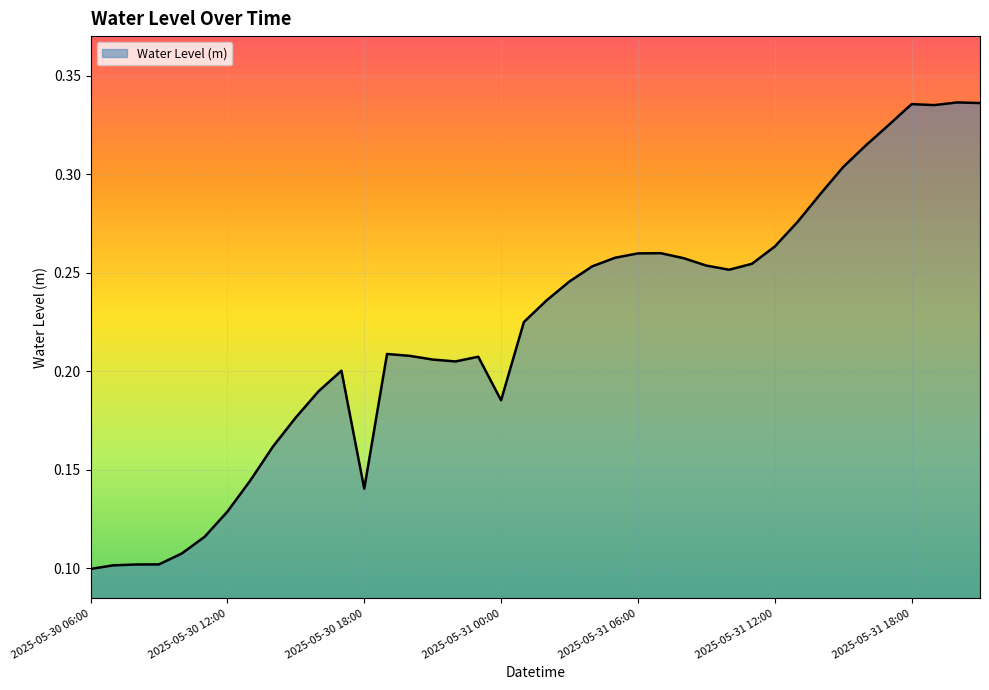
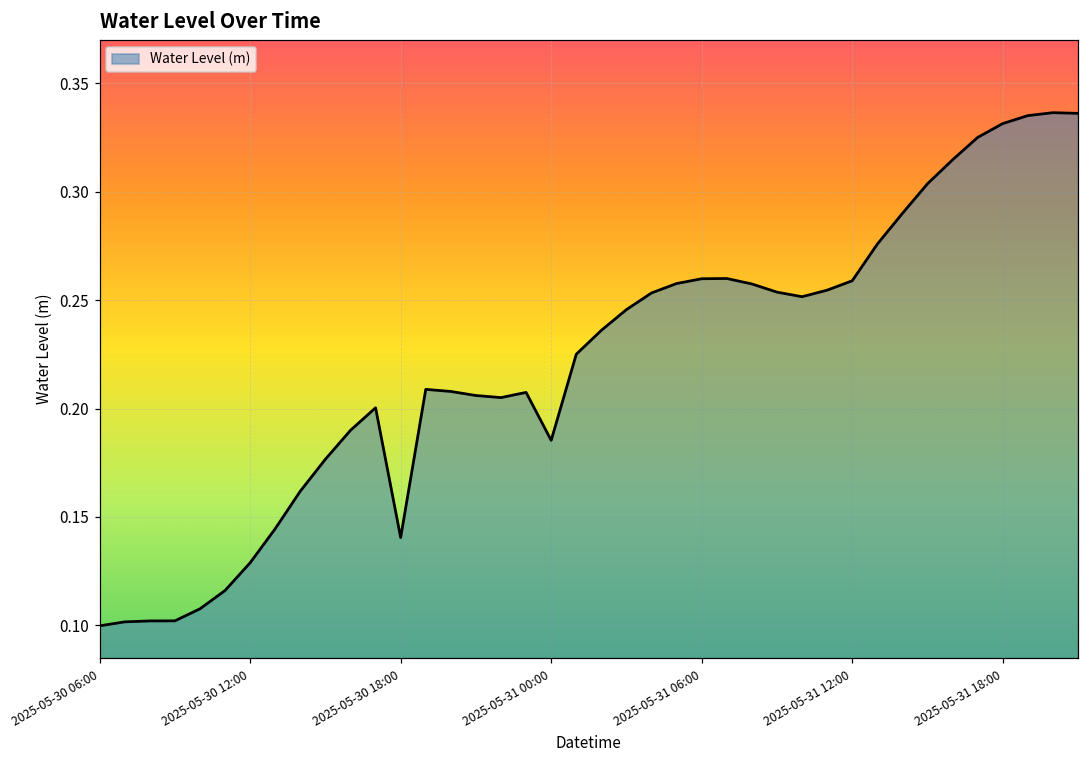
  {
    "2025-05-30 06:00": 0.100,
    "2025-05-30 12:00": 0.129,
    "2025-05-30 18:00": 0.140,
    "2025-05-31 00:00": 0.185,
    "2025-05-31 06:00": 0.260,
-   "2025-05-31 12:00": 0.263,
-   "2025-05-31 18:00": 0.336
+   "2025-05-31 12:00": 0.259,
+   "2025-05-31 18:00": 0.331
  }
